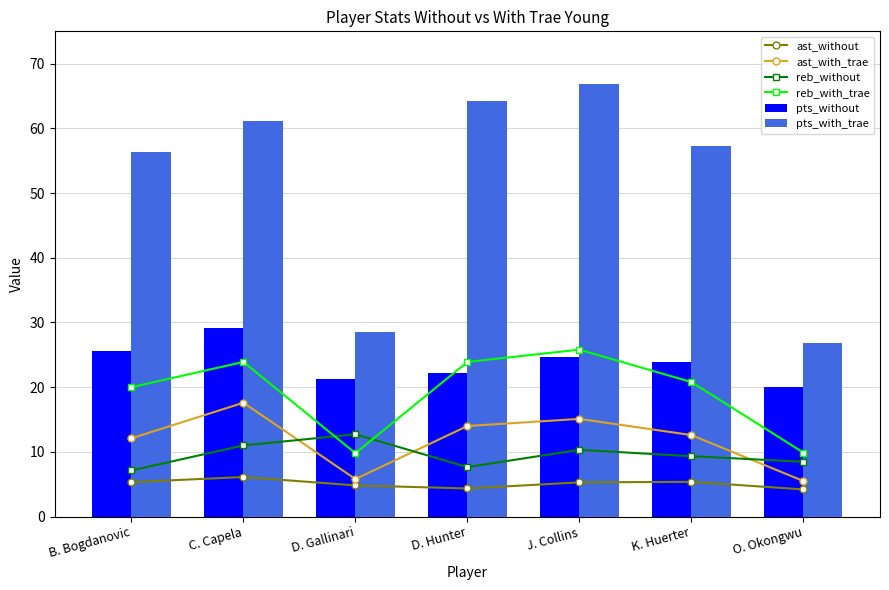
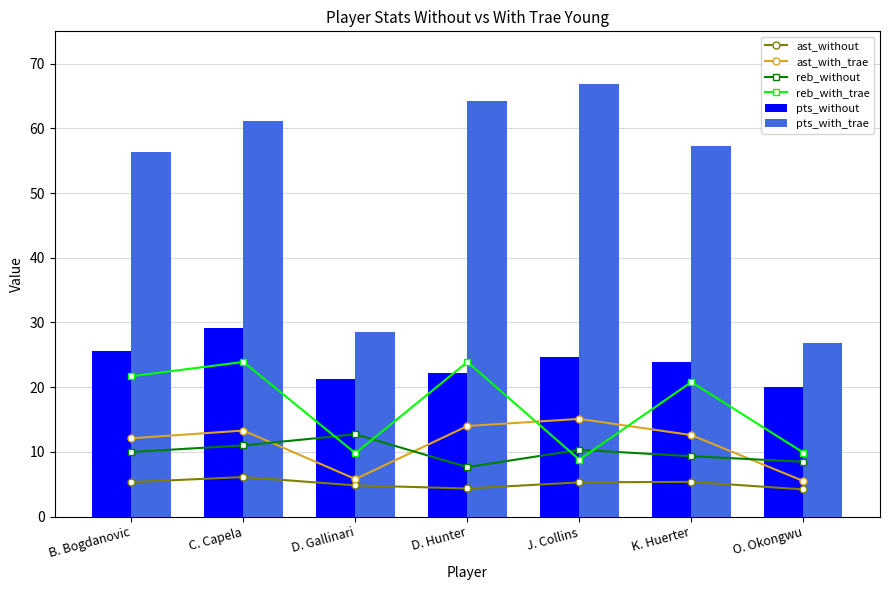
  {
    "pts_without": {
      "B. Bogdanovic": 26,
      "C. Capela": 29,
      "D. Gallinari": 21,
      "D. Hunter": 22,
      "J. Collins": 25,
      "K. Huerter": 24,
      "O. Okongwu": 20
    },
    "ast_without": {
      "B. Bogdanovic": 5,
      "C. Capela": 6,
      "D. Gallinari": 5,
      "D. Hunter": 4,
      "J. Collins": 5,
      "K. Huerter": 5,
      "O. Okongwu": 4
    },
    "ast_with_trae": {
      "B. Bogdanovic": 12,
-     "C. Capela": 18,
+     "C. Capela": 13,
      "D. Gallinari": 6,
      "D. Hunter": 14,
      "J. Collins": 15,
      "K. Huerter": 13,
      "O. Okongwu": 6
    },
    "pts_with_trae": {
      "B. Bogdanovic": 56,
      "C. Capela": 61,
      "D. Gallinari": 29,
      "D. Hunter": 64,
      "J. Collins": 67,
      "K. Huerter": 57,
      "O. Okongwu": 27
    },
    "reb_without": {
-     "B. Bogdanovic": 7,
+     "B. Bogdanovic": 10,
      "C. Capela": 11,
      "D. Gallinari": 13,
      "D. Hunter": 8,
      "J. Collins": 10,
      "K. Huerter": 9,
      "O. Okongwu": 8
    },
    "reb_with_trae": {
-     "B. Bogdanovic": 20,
+     "B. Bogdanovic": 22,
      "C. Capela": 24,
      "D. Gallinari": 10,
      "D. Hunter": 24,
-     "J. Collins": 26,
+     "J. Collins": 9,
      "K. Huerter": 21,
      "O. Okongwu": 10
    }
  }
